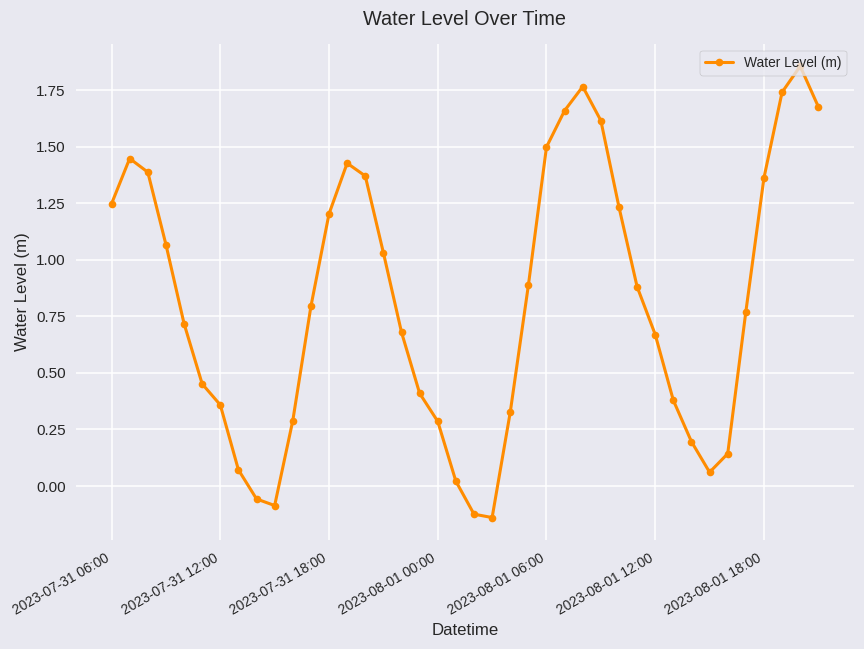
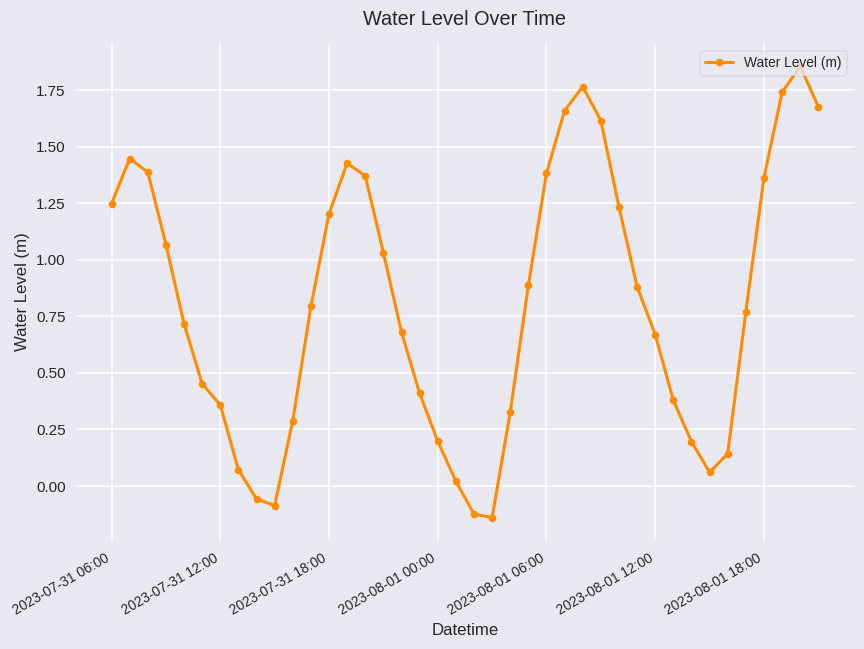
  {
    "2023-07-31 06:00": 1.25,
    "2023-07-31 12:00": 0.36,
    "2023-07-31 18:00": 1.20,
-   "2023-08-01 00:00": 0.29,
-   "2023-08-01 06:00": 1.50,
+   "2023-08-01 00:00": 0.20,
+   "2023-08-01 06:00": 1.38,
    "2023-08-01 12:00": 0.67,
    "2023-08-01 18:00": 1.36
  }
